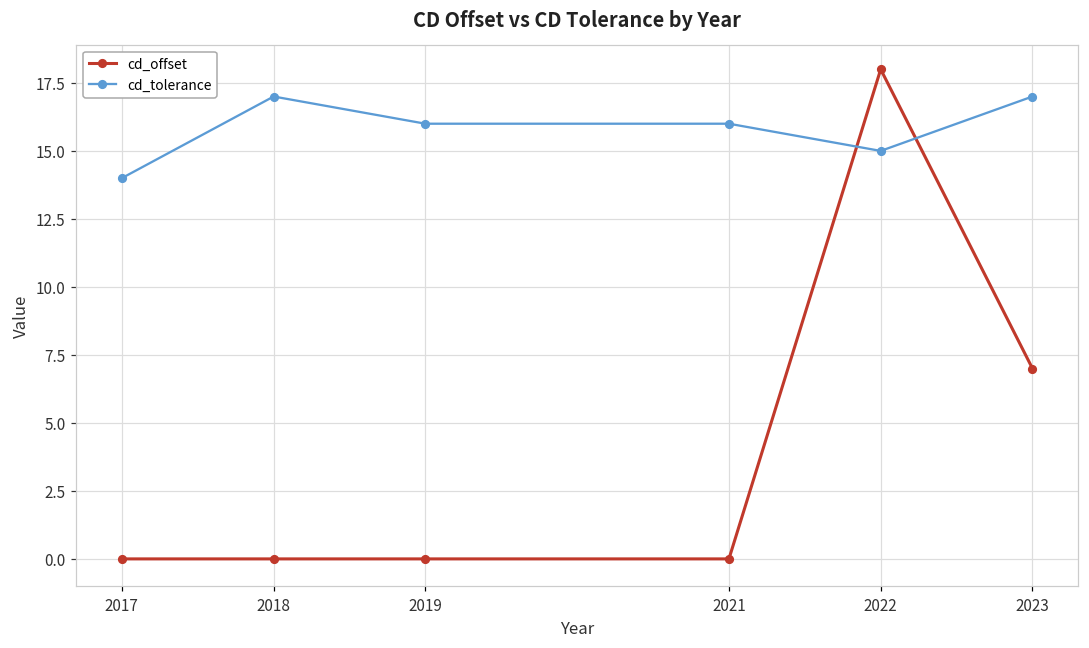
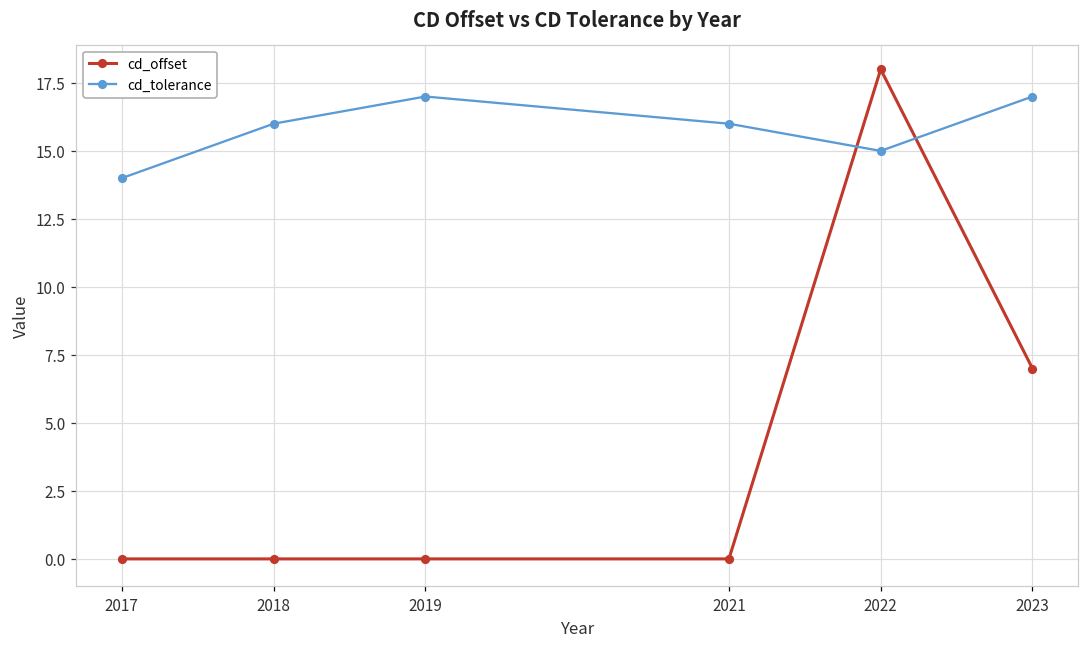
  {
    "cd_offset": {
      "2017": 0,
      "2018": 0,
      "2019": 0,
      "2021": 0,
      "2022": 18,
      "2023": 7
    },
    "cd_tolerance": {
      "2017": 14,
-     "2018": 17,
-     "2019": 16,
+     "2018": 16,
+     "2019": 17,
      "2021": 16,
      "2022": 15,
      "2023": 17
    }
  }
